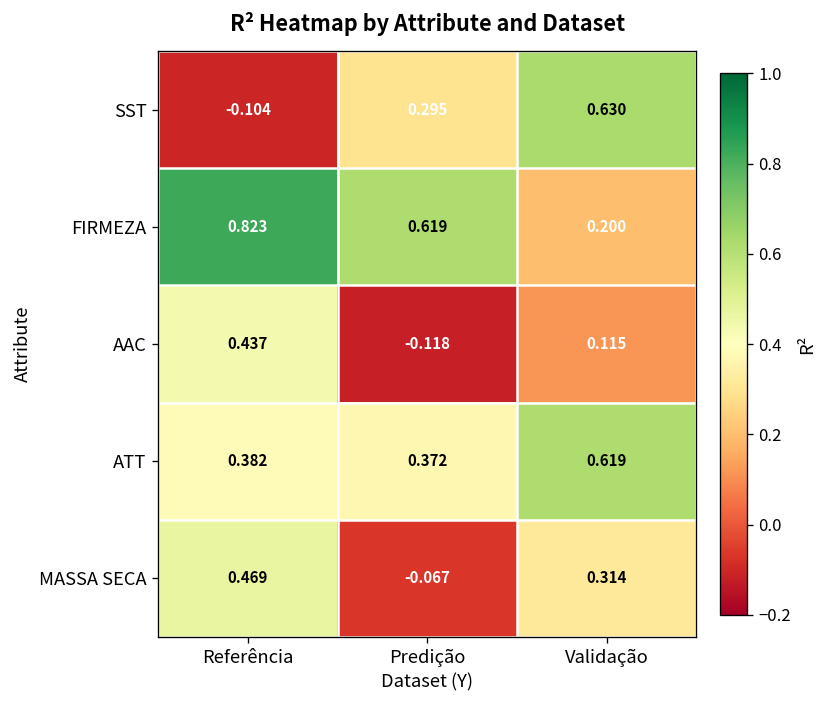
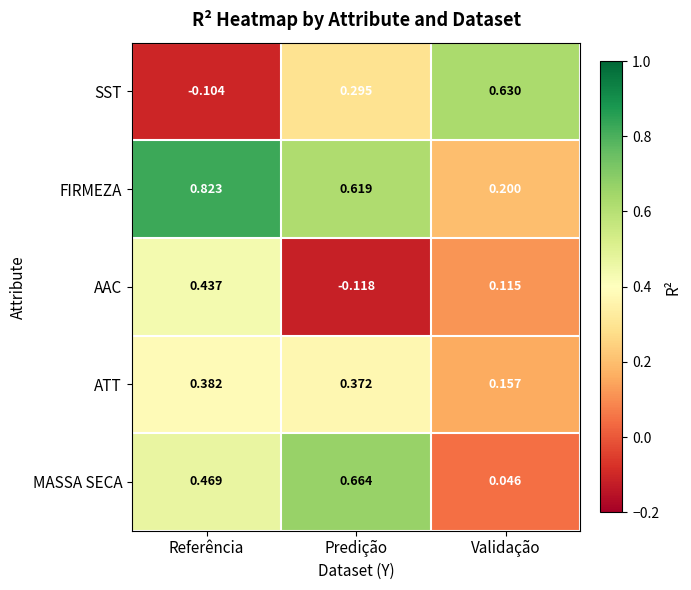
  {
    "SST": {
      "Referência": -0.104,
      "Predição": 0.295,
      "Validação": 0.630
    },
    "FIRMEZA": {
      "Referência": 0.823,
      "Predição": 0.619,
      "Validação": 0.200
    },
    "AAC": {
      "Referência": 0.437,
      "Predição": -0.118,
      "Validação": 0.115
    },
    "ATT": {
      "Referência": 0.382,
      "Predição": 0.372,
-     "Validação": 0.619
+     "Validação": 0.157
    },
    "MASSA SECA": {
      "Referência": 0.469,
-     "Predição": -0.067,
-     "Validação": 0.314
+     "Predição": 0.664,
+     "Validação": 0.046
    }
  }
